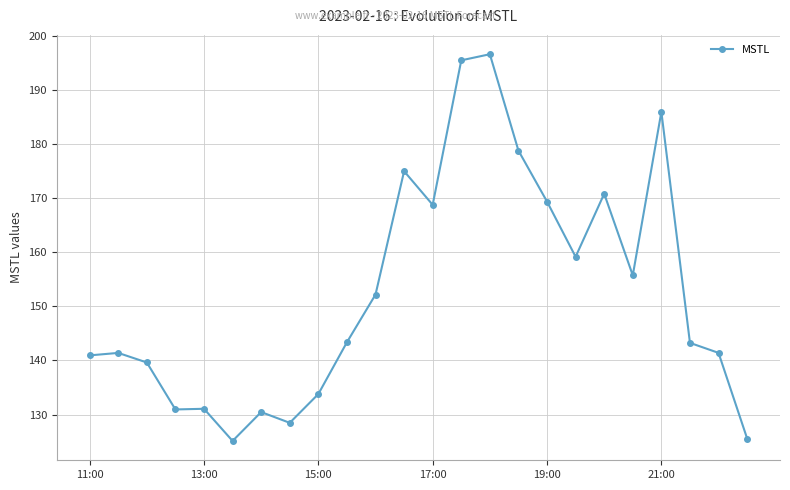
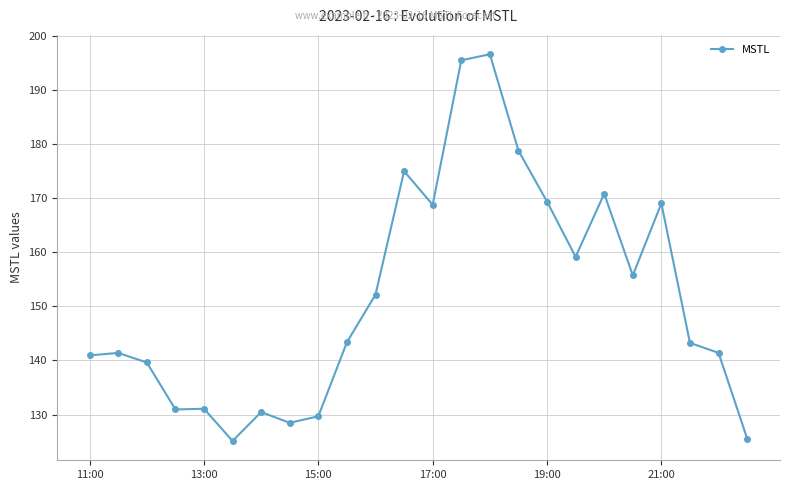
  {
    "11:00": 141,
    "13:00": 131,
-   "15:00": 134,
+   "15:00": 130,
    "17:00": 169,
    "19:00": 169,
-   "21:00": 186
+   "21:00": 169
  }
